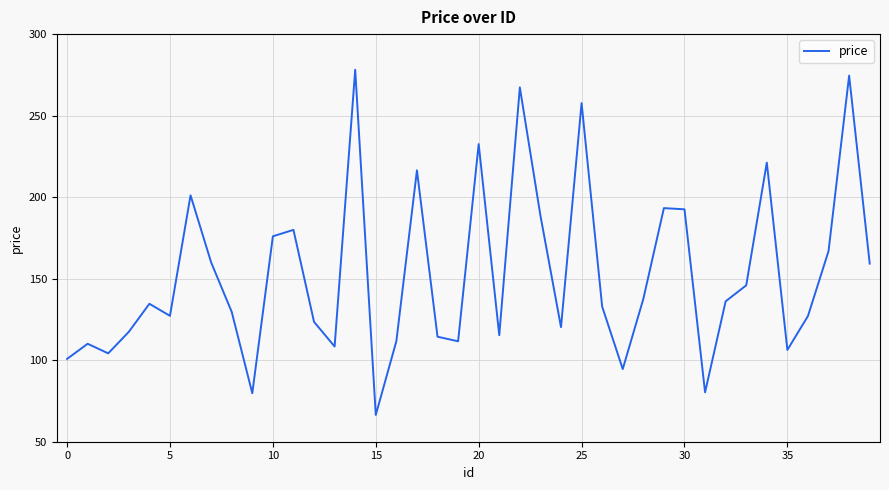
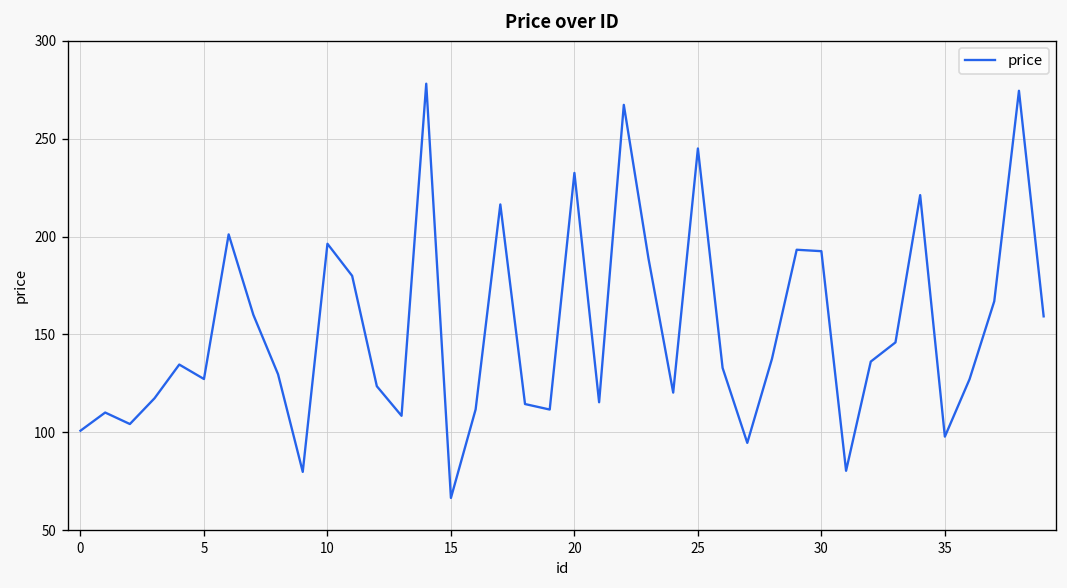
  {
    "0": 101,
    "5": 127,
-   "10": 176,
+   "10": 196,
    "15": 66,
    "20": 233,
-   "25": 258,
+   "25": 245,
    "30": 193,
-   "35": 106
+   "35": 98
  }
